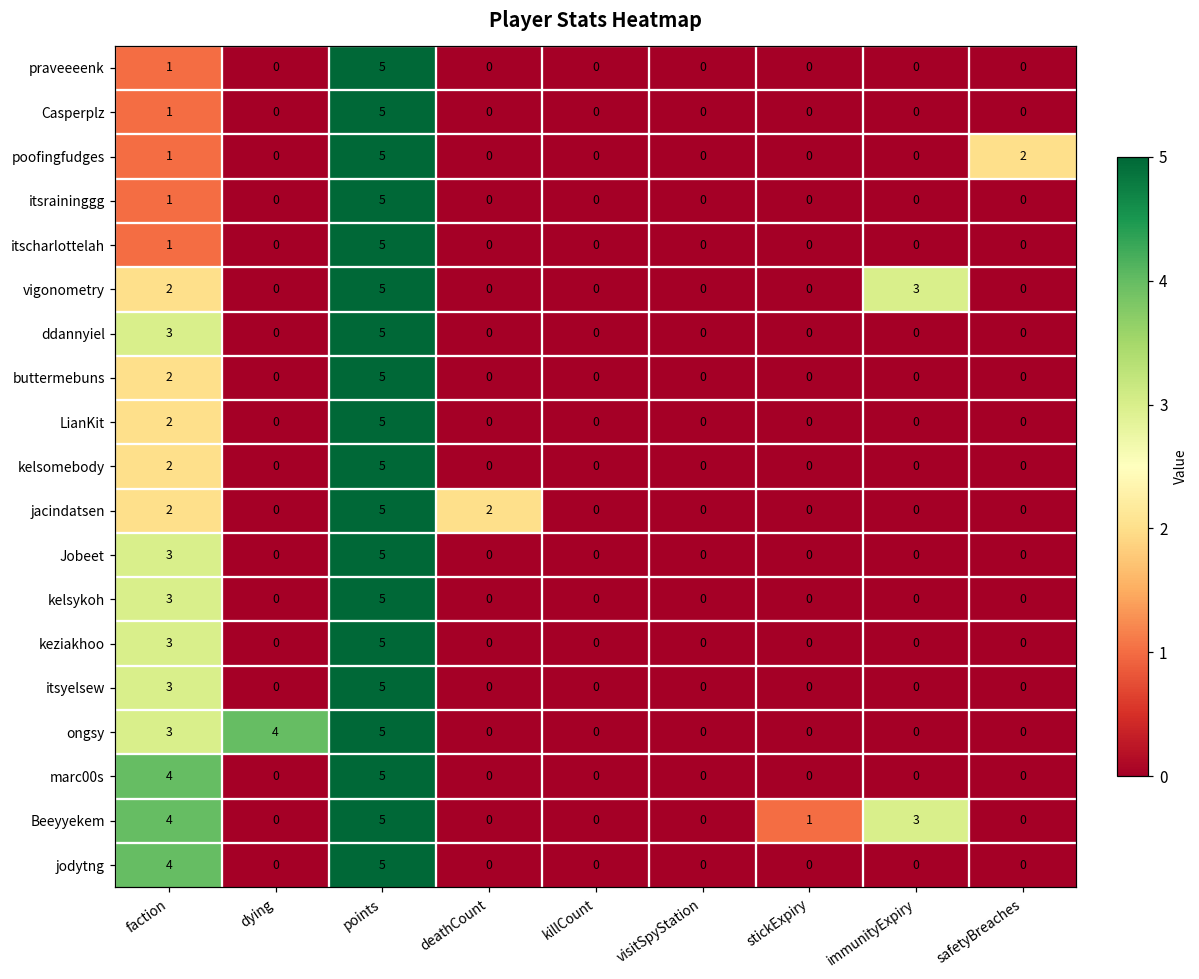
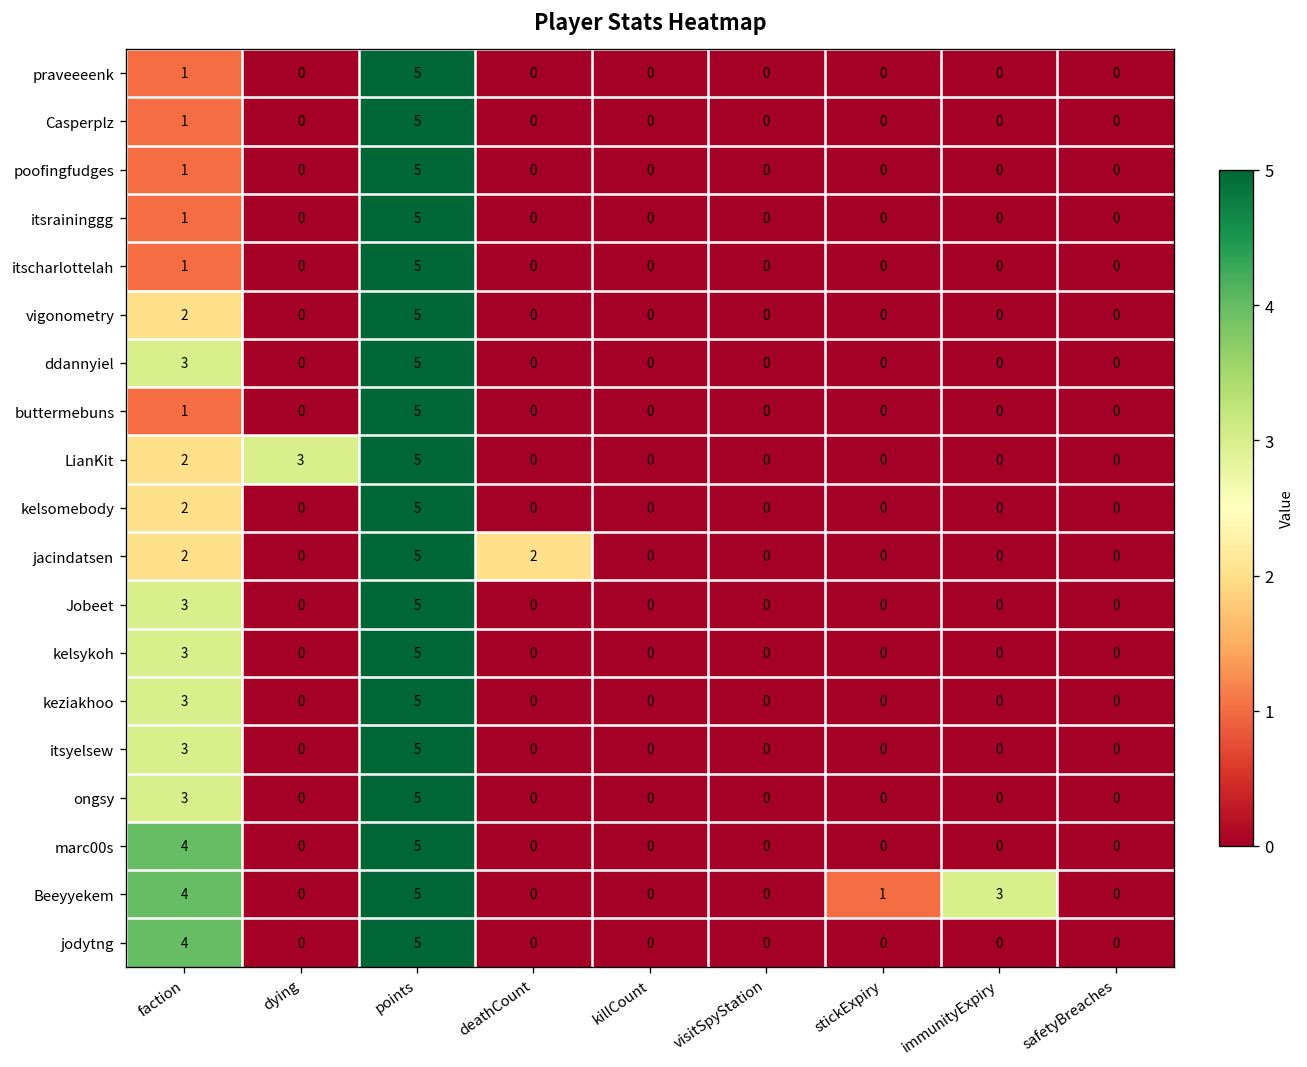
  {
    "praveeeenk": {
      "faction": 1,
      "dying": 0,
      "points": 5,
      "deathCount": 0,
      "killCount": 0,
      "visitSpyStation": 0,
      "stickExpiry": 0,
      "immunityExpiry": 0,
      "safetyBreaches": 0
    },
    "Casperplz": {
      "faction": 1,
      "dying": 0,
      "points": 5,
      "deathCount": 0,
      "killCount": 0,
      "visitSpyStation": 0,
      "stickExpiry": 0,
      "immunityExpiry": 0,
      "safetyBreaches": 0
    },
    "poofingfudges": {
      "faction": 1,
      "dying": 0,
      "points": 5,
      "deathCount": 0,
      "killCount": 0,
      "visitSpyStation": 0,
      "stickExpiry": 0,
      "immunityExpiry": 0,
-     "safetyBreaches": 2
+     "safetyBreaches": 0
    },
    "itsraininggg": {
      "faction": 1,
      "dying": 0,
      "points": 5,
      "deathCount": 0,
      "killCount": 0,
      "visitSpyStation": 0,
      "stickExpiry": 0,
      "immunityExpiry": 0,
      "safetyBreaches": 0
    },
    "itscharlottelah": {
      "faction": 1,
      "dying": 0,
      "points": 5,
      "deathCount": 0,
      "killCount": 0,
      "visitSpyStation": 0,
      "stickExpiry": 0,
      "immunityExpiry": 0,
      "safetyBreaches": 0
    },
    "vigonometry": {
      "faction": 2,
      "dying": 0,
      "points": 5,
      "deathCount": 0,
      "killCount": 0,
      "visitSpyStation": 0,
      "stickExpiry": 0,
-     "immunityExpiry": 3,
+     "immunityExpiry": 0,
      "safetyBreaches": 0
    },
    "ddannyiel": {
      "faction": 3,
      "dying": 0,
      "points": 5,
      "deathCount": 0,
      "killCount": 0,
      "visitSpyStation": 0,
      "stickExpiry": 0,
      "immunityExpiry": 0,
      "safetyBreaches": 0
    },
    "buttermebuns": {
-     "faction": 2,
+     "faction": 1,
      "dying": 0,
      "points": 5,
      "deathCount": 0,
      "killCount": 0,
      "visitSpyStation": 0,
      "stickExpiry": 0,
      "immunityExpiry": 0,
      "safetyBreaches": 0
    },
    "LianKit": {
      "faction": 2,
-     "dying": 0,
+     "dying": 3,
      "points": 5,
      "deathCount": 0,
      "killCount": 0,
      "visitSpyStation": 0,
      "stickExpiry": 0,
      "immunityExpiry": 0,
      "safetyBreaches": 0
    },
    "kelsomebody": {
      "faction": 2,
      "dying": 0,
      "points": 5,
      "deathCount": 0,
      "killCount": 0,
      "visitSpyStation": 0,
      "stickExpiry": 0,
      "immunityExpiry": 0,
      "safetyBreaches": 0
    },
    "jacindatsen": {
      "faction": 2,
      "dying": 0,
      "points": 5,
      "deathCount": 2,
      "killCount": 0,
      "visitSpyStation": 0,
      "stickExpiry": 0,
      "immunityExpiry": 0,
      "safetyBreaches": 0
    },
    "Jobeet": {
      "faction": 3,
      "dying": 0,
      "points": 5,
      "deathCount": 0,
      "killCount": 0,
      "visitSpyStation": 0,
      "stickExpiry": 0,
      "immunityExpiry": 0,
      "safetyBreaches": 0
    },
    "kelsykoh": {
      "faction": 3,
      "dying": 0,
      "points": 5,
      "deathCount": 0,
      "killCount": 0,
      "visitSpyStation": 0,
      "stickExpiry": 0,
      "immunityExpiry": 0,
      "safetyBreaches": 0
    },
    "keziakhoo": {
      "faction": 3,
      "dying": 0,
      "points": 5,
      "deathCount": 0,
      "killCount": 0,
      "visitSpyStation": 0,
      "stickExpiry": 0,
      "immunityExpiry": 0,
      "safetyBreaches": 0
    },
    "itsyelsew": {
      "faction": 3,
      "dying": 0,
      "points": 5,
      "deathCount": 0,
      "killCount": 0,
      "visitSpyStation": 0,
      "stickExpiry": 0,
      "immunityExpiry": 0,
      "safetyBreaches": 0
    },
    "ongsy": {
      "faction": 3,
-     "dying": 4,
+     "dying": 0,
      "points": 5,
      "deathCount": 0,
      "killCount": 0,
      "visitSpyStation": 0,
      "stickExpiry": 0,
      "immunityExpiry": 0,
      "safetyBreaches": 0
    },
    "marc00s": {
      "faction": 4,
      "dying": 0,
      "points": 5,
      "deathCount": 0,
      "killCount": 0,
      "visitSpyStation": 0,
      "stickExpiry": 0,
      "immunityExpiry": 0,
      "safetyBreaches": 0
    },
    "Beeyyekem": {
      "faction": 4,
      "dying": 0,
      "points": 5,
      "deathCount": 0,
      "killCount": 0,
      "visitSpyStation": 0,
      "stickExpiry": 1,
      "immunityExpiry": 3,
      "safetyBreaches": 0
    },
    "jodytng": {
      "faction": 4,
      "dying": 0,
      "points": 5,
      "deathCount": 0,
      "killCount": 0,
      "visitSpyStation": 0,
      "stickExpiry": 0,
      "immunityExpiry": 0,
      "safetyBreaches": 0
    }
  }
